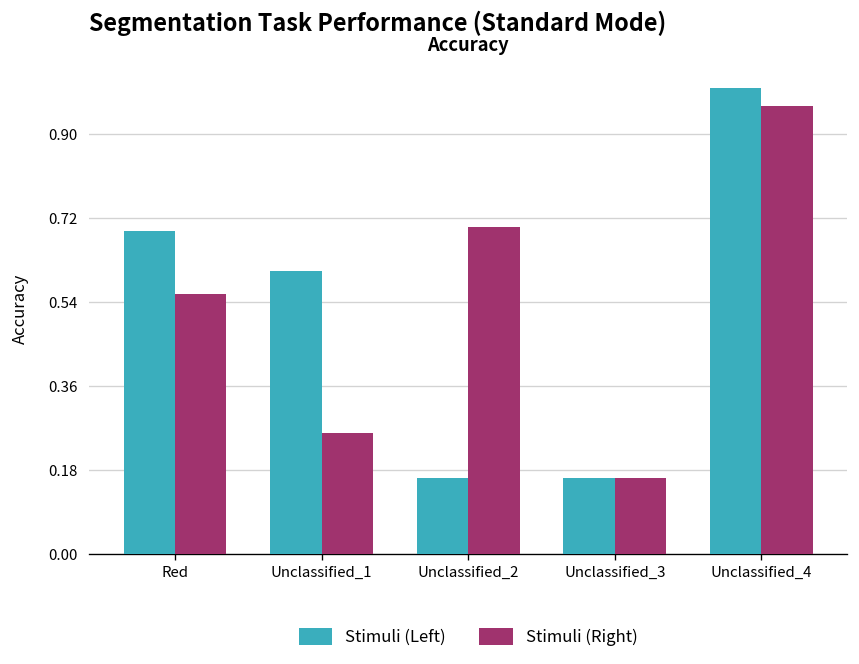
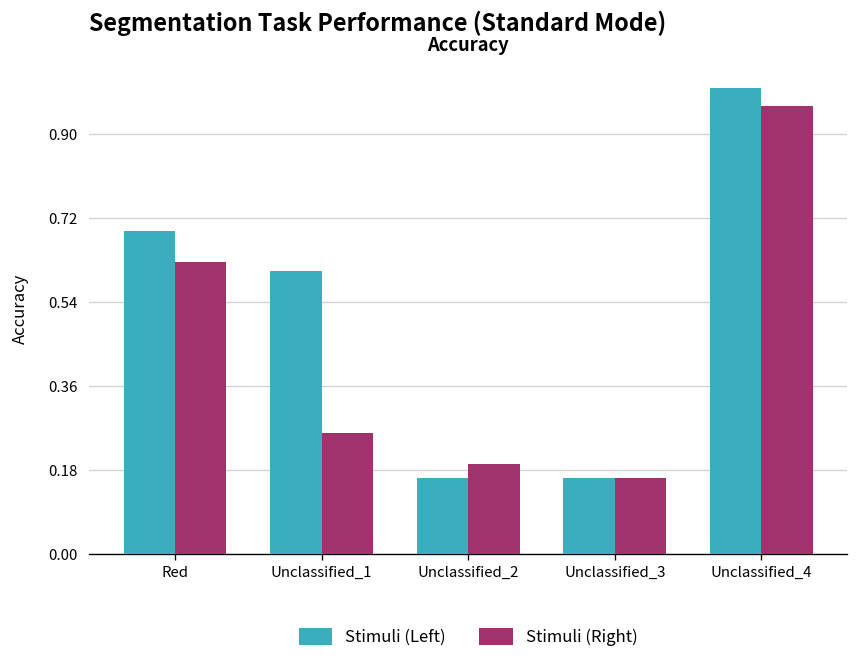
  {
    "Stimuli (Left)": {
      "Red": 0.69,
      "Unclassified_1": 0.61,
      "Unclassified_2": 0.16,
      "Unclassified_3": 0.16,
      "Unclassified_4": 1.00
    },
    "Stimuli (Right)": {
-     "Red": 0.56,
+     "Red": 0.63,
      "Unclassified_1": 0.26,
-     "Unclassified_2": 0.70,
+     "Unclassified_2": 0.19,
      "Unclassified_3": 0.16,
      "Unclassified_4": 0.96
    }
  }
